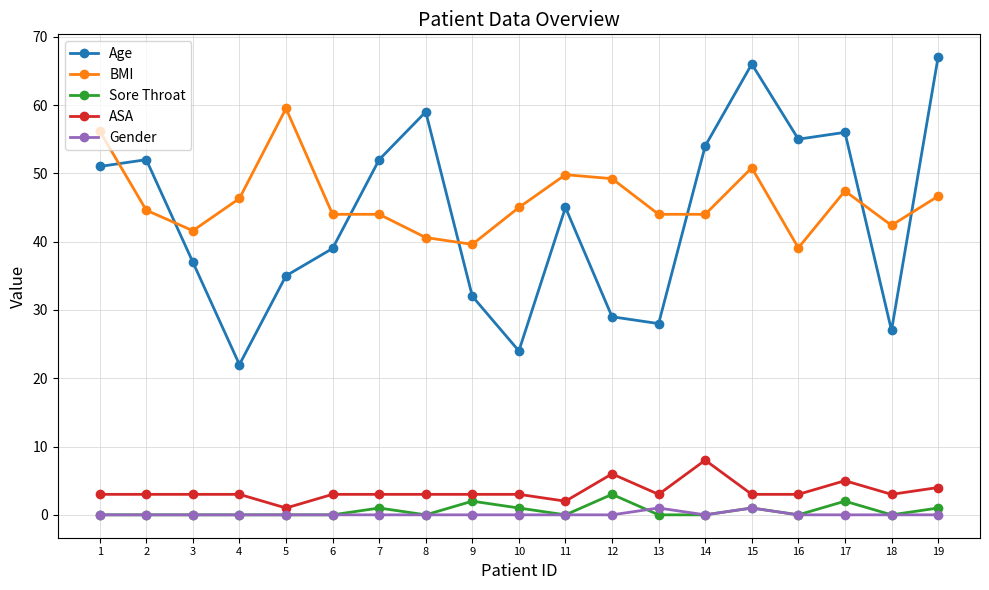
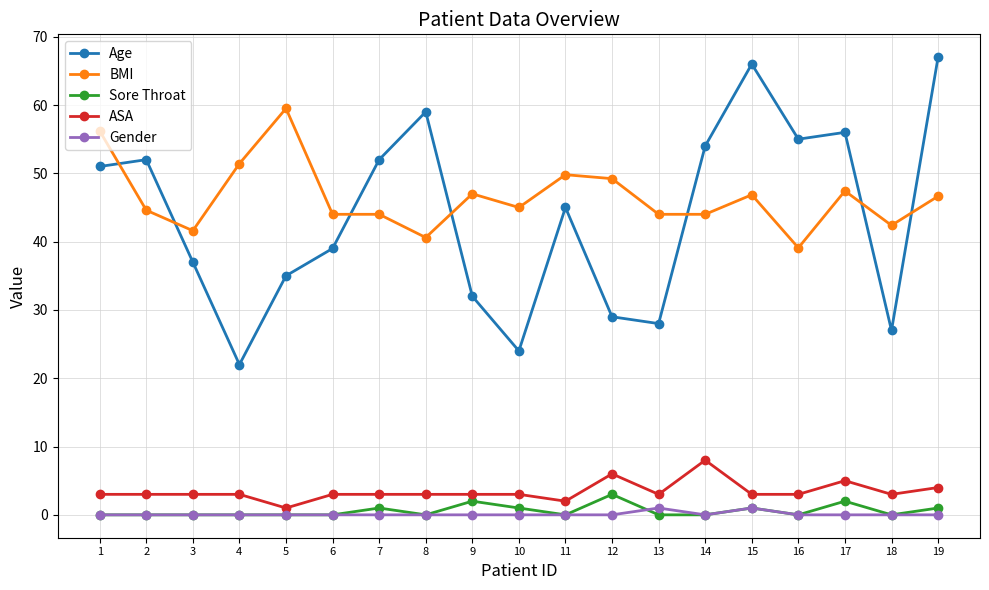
  {
    "Age": {
      "1": 51,
      "2": 52,
      "3": 37,
      "4": 22,
      "5": 35,
      "6": 39,
      "7": 52,
      "8": 59,
      "9": 32,
      "10": 24,
      "11": 45,
      "12": 29,
      "13": 28,
      "14": 54,
      "15": 66,
      "16": 55,
      "17": 56,
      "18": 27,
      "19": 67
    },
    "BMI": {
      "2": 45,
      "3": 42,
-     "4": 46,
+     "4": 51,
      "5": 60,
      "6": 44,
      "7": 44,
      "8": 41,
-     "9": 40,
+     "9": 47,
      "10": 45,
      "11": 50,
      "12": 49,
      "13": 44,
      "14": 44,
-     "15": 51,
+     "15": 47,
      "16": 39,
      "17": 47,
      "18": 42,
      "19": 47
    },
    "Sore Throat": {
      "7": 1,
      "9": 2,
      "10": 1,
      "12": 3,
      "13": 0,
      "17": 2,
      "19": 1
    },
    "ASA": {
      "1": 3,
      "2": 3,
      "3": 3,
      "4": 3,
      "5": 1,
      "6": 3,
      "7": 3,
      "8": 3,
      "9": 3,
      "10": 3,
      "11": 2,
      "12": 6,
      "13": 3,
      "14": 8,
      "15": 3,
      "16": 3,
      "17": 5,
      "18": 3,
      "19": 4
    },
    "Gender": {
      "7": 0,
      "9": 0,
      "10": 0,
      "12": 0,
      "13": 1,
      "17": 0,
      "19": 0
    }
  }
